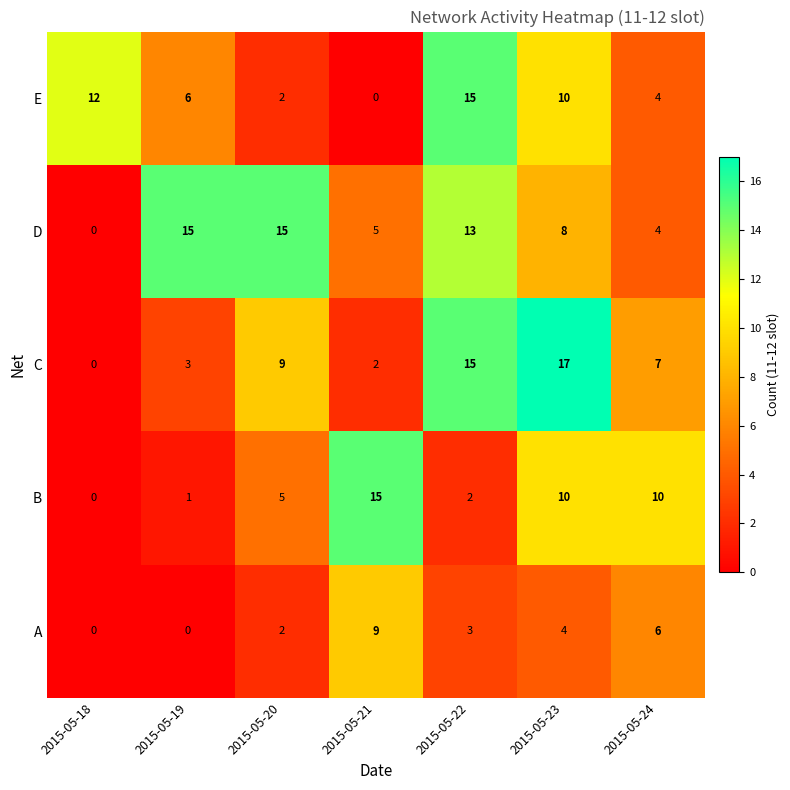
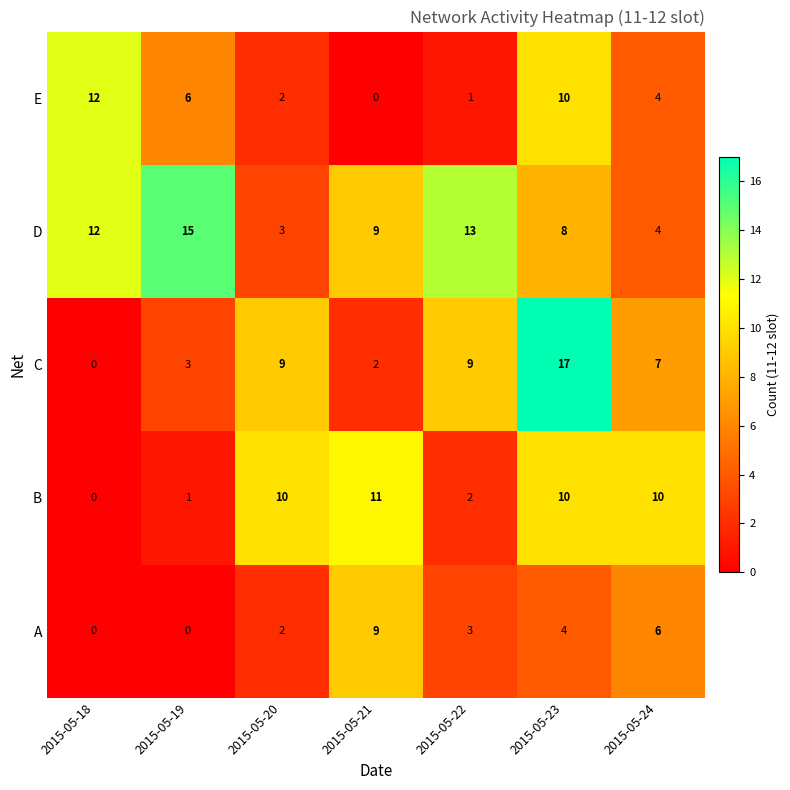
  {
    "E": {
      "2015-05-18": 12,
      "2015-05-19": 6,
      "2015-05-20": 2,
      "2015-05-21": 0,
-     "2015-05-22": 15,
+     "2015-05-22": 1,
      "2015-05-23": 10,
      "2015-05-24": 4
    },
    "D": {
-     "2015-05-18": 0,
+     "2015-05-18": 12,
      "2015-05-19": 15,
-     "2015-05-20": 15,
-     "2015-05-21": 5,
+     "2015-05-20": 3,
+     "2015-05-21": 9,
      "2015-05-22": 13,
      "2015-05-23": 8,
      "2015-05-24": 4
    },
    "C": {
      "2015-05-18": 0,
      "2015-05-19": 3,
      "2015-05-20": 9,
      "2015-05-21": 2,
-     "2015-05-22": 15,
+     "2015-05-22": 9,
      "2015-05-23": 17,
      "2015-05-24": 7
    },
    "B": {
      "2015-05-18": 0,
      "2015-05-19": 1,
-     "2015-05-20": 5,
-     "2015-05-21": 15,
+     "2015-05-20": 10,
+     "2015-05-21": 11,
      "2015-05-22": 2,
      "2015-05-23": 10,
      "2015-05-24": 10
    },
    "A": {
      "2015-05-18": 0,
      "2015-05-19": 0,
      "2015-05-20": 2,
      "2015-05-21": 9,
      "2015-05-22": 3,
      "2015-05-23": 4,
      "2015-05-24": 6
    }
  }
